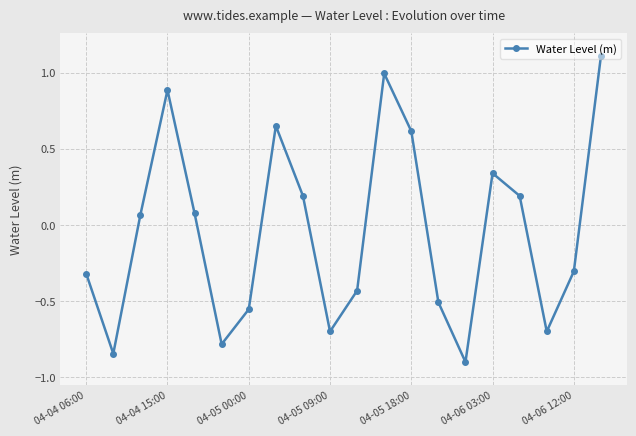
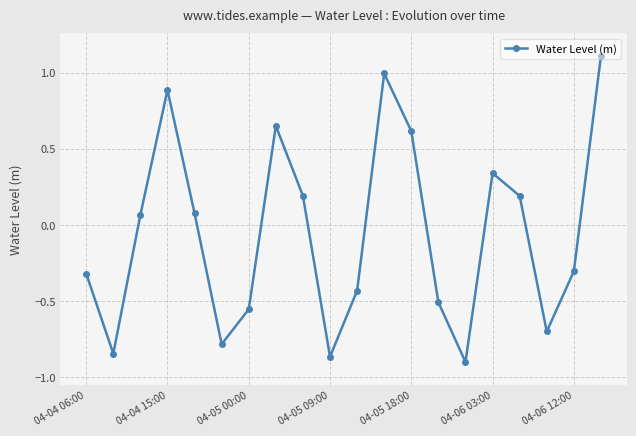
  {
    "04-04 06:00": -0.32,
    "04-04 15:00": 0.89,
    "04-05 00:00": -0.55,
-   "04-05 09:00": -0.70,
+   "04-05 09:00": -0.87,
    "04-05 18:00": 0.62,
    "04-06 03:00": 0.34,
    "04-06 12:00": -0.31
  }
